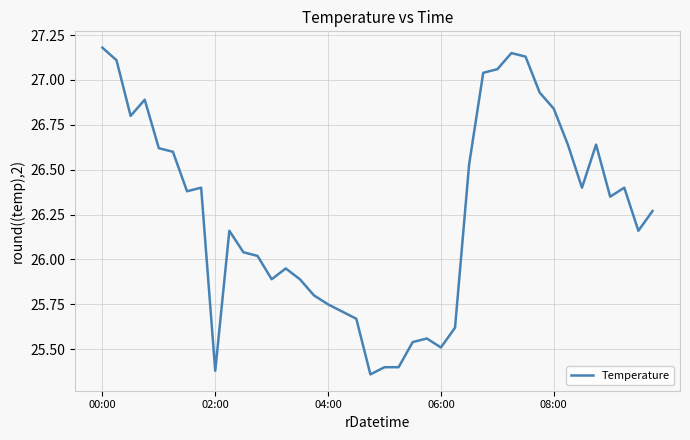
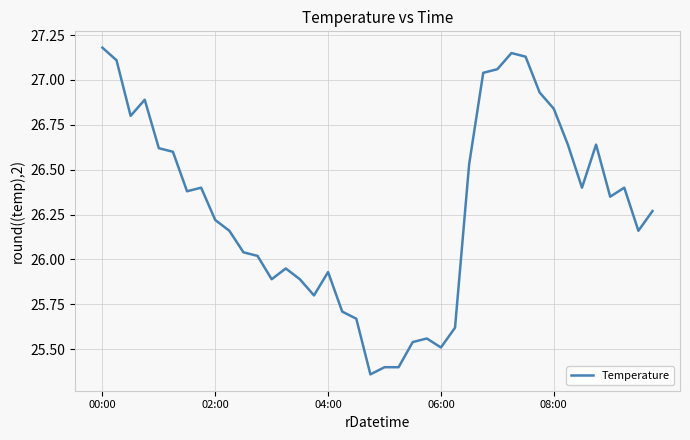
  {
    "00:00": 27.18,
-   "02:00": 25.38,
-   "04:00": 25.75,
+   "02:00": 26.22,
+   "04:00": 25.93,
    "06:00": 25.51,
    "08:00": 26.84
  }
